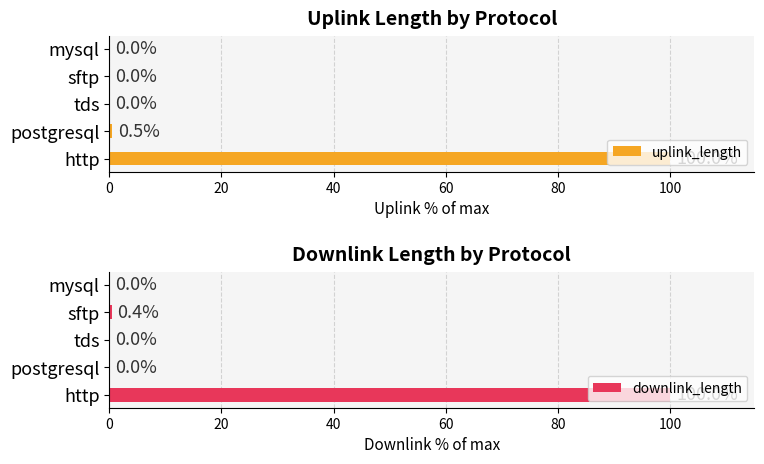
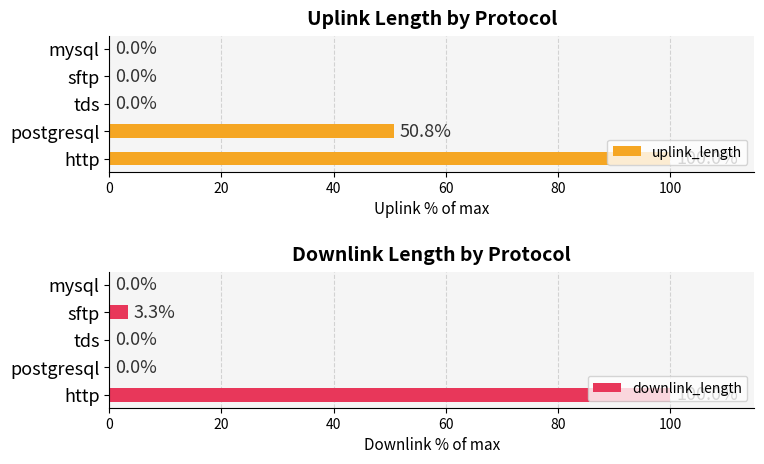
  {
    "Uplink Length by Protocol": {
      "mysql": "0.0%",
      "sftp": "0.0%",
      "tds": "0.0%",
-     "postgresql": "0.5%"
+     "postgresql": "50.8%"
    },
    "Downlink Length by Protocol": {
      "mysql": "0.0%",
-     "sftp": "0.4%",
+     "sftp": "3.3%",
      "tds": "0.0%",
      "postgresql": "0.0%"
    }
  }
